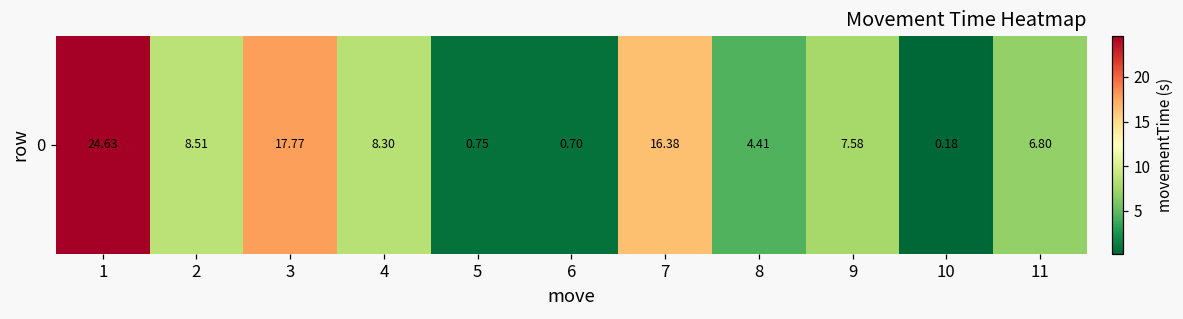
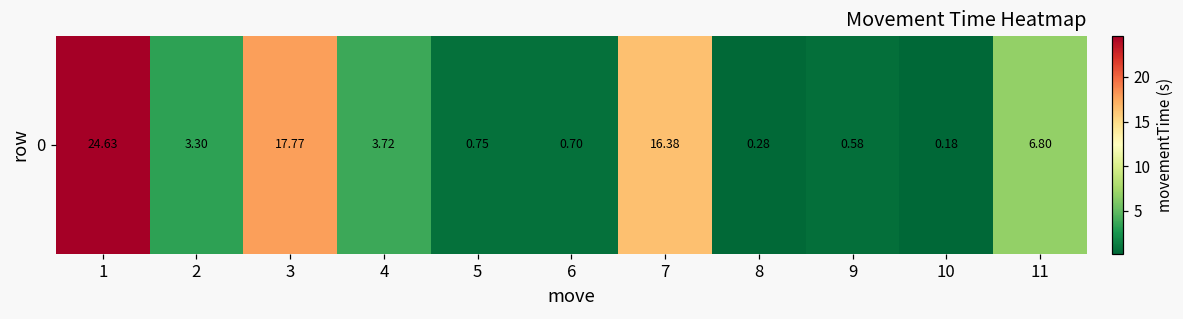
  {
    "0": {
      "1": 24.63,
-     "2": 8.51,
+     "2": 3.30,
      "3": 17.77,
-     "4": 8.30,
+     "4": 3.72,
      "5": 0.75,
      "6": 0.70,
      "7": 16.38,
-     "8": 4.41,
-     "9": 7.58,
+     "8": 0.28,
+     "9": 0.58,
      "10": 0.18,
      "11": 6.80
    }
  }
